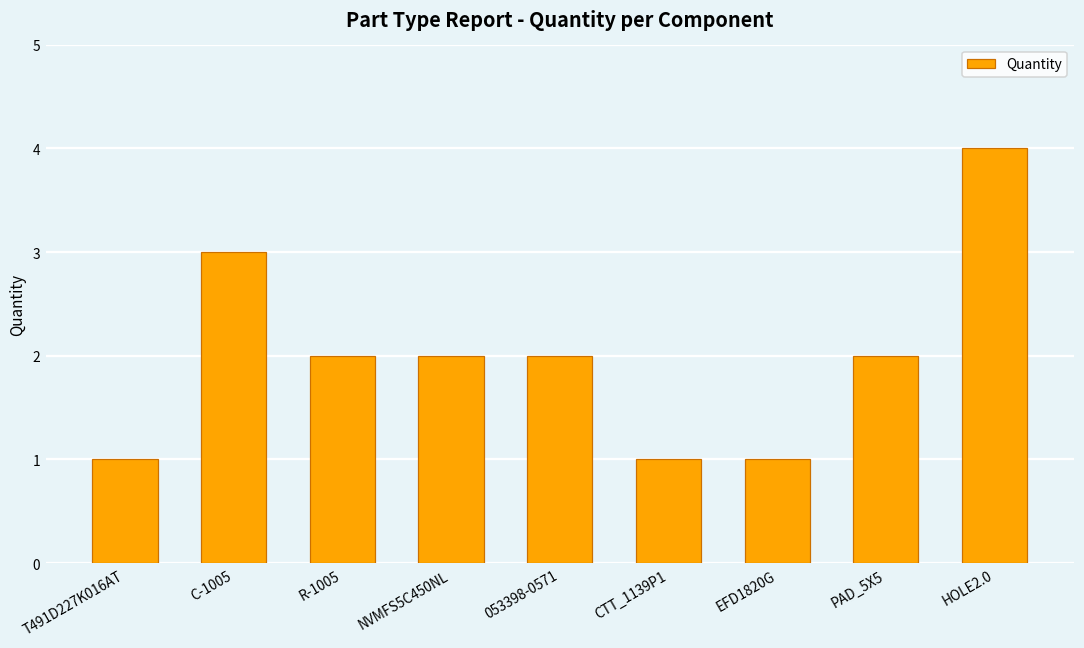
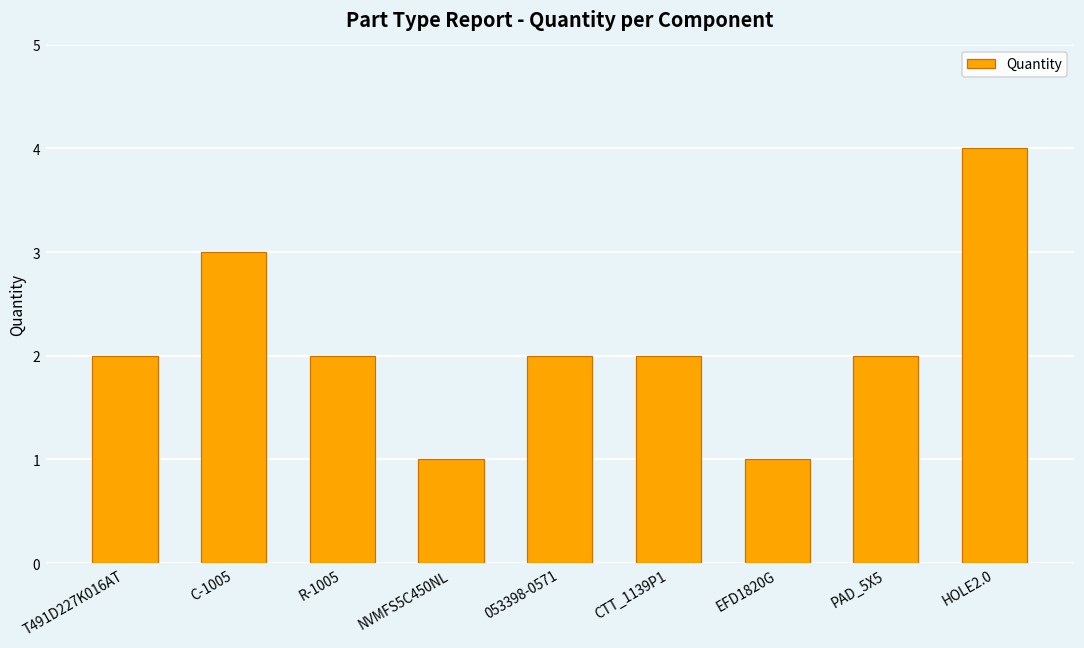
  {
-   "T491D227K016AT": 1,
+   "T491D227K016AT": 2,
    "C-1005": 3,
    "R-1005": 2,
-   "NVMFS5C450NL": 2,
+   "NVMFS5C450NL": 1,
    "053398-0571": 2,
-   "CTT_1139P1": 1,
+   "CTT_1139P1": 2,
    "EFD1820G": 1,
    "PAD_5X5": 2,
    "HOLE2.0": 4
  }
